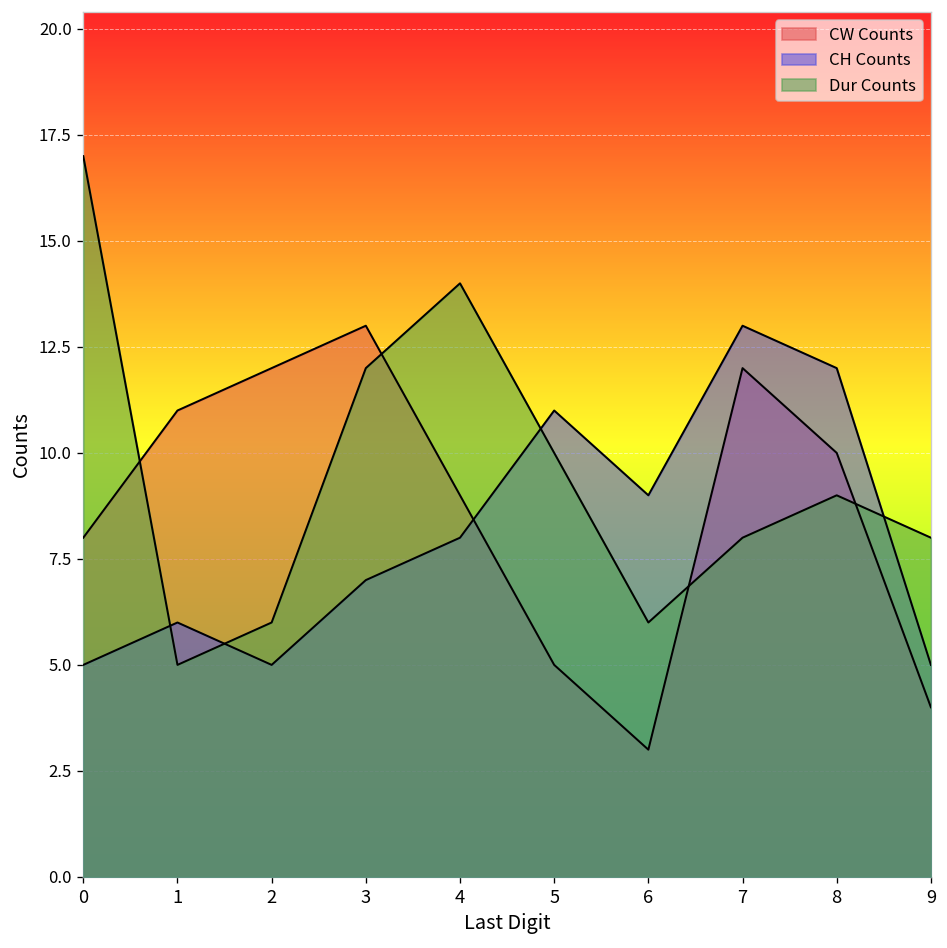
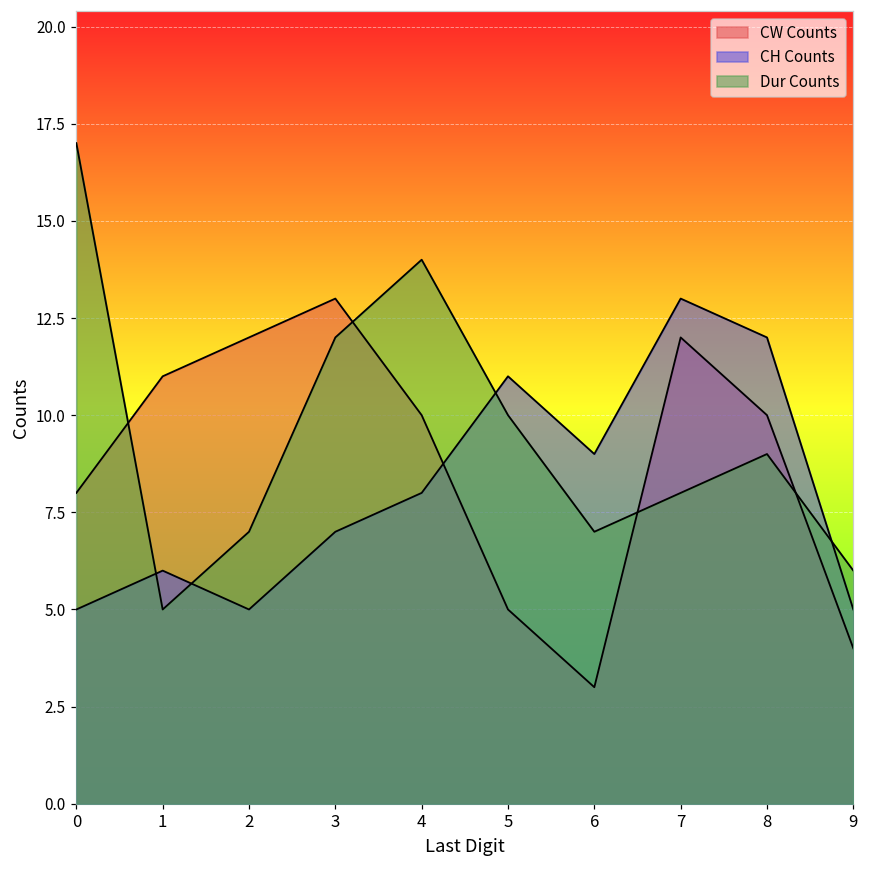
  {
    "CW Counts": {
      "0": 8,
      "1": 11,
      "2": 12,
      "3": 13,
-     "4": 9,
+     "4": 10,
      "5": 5,
      "6": 3,
      "7": 12,
      "8": 10,
      "9": 4
    },
    "CH Counts": {
      "0": 5,
      "1": 6,
      "2": 5,
      "3": 7,
      "4": 8,
      "5": 11,
      "6": 9,
      "7": 13,
      "8": 12,
      "9": 5
    },
    "Dur Counts": {
      "0": 17,
      "1": 5,
-     "2": 6,
+     "2": 7,
      "3": 12,
      "4": 14,
      "5": 10,
-     "6": 6,
+     "6": 7,
      "7": 8,
      "8": 9,
-     "9": 8
+     "9": 6
    }
  }
